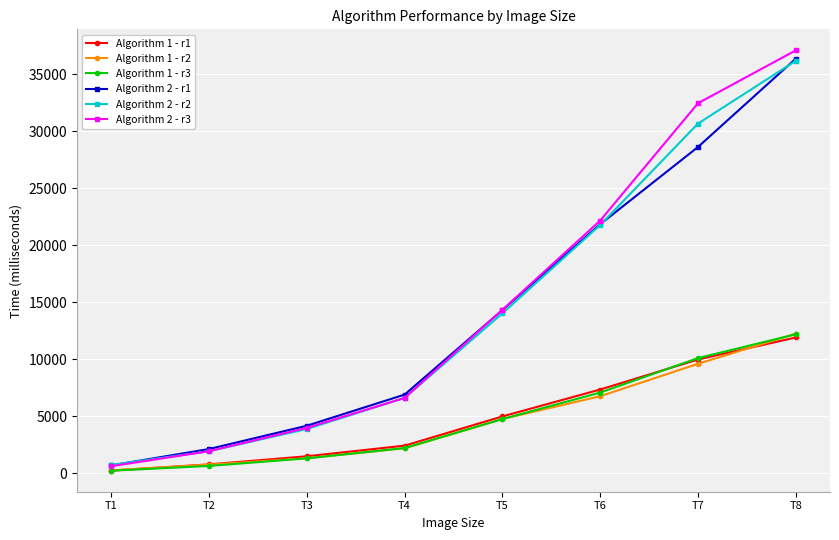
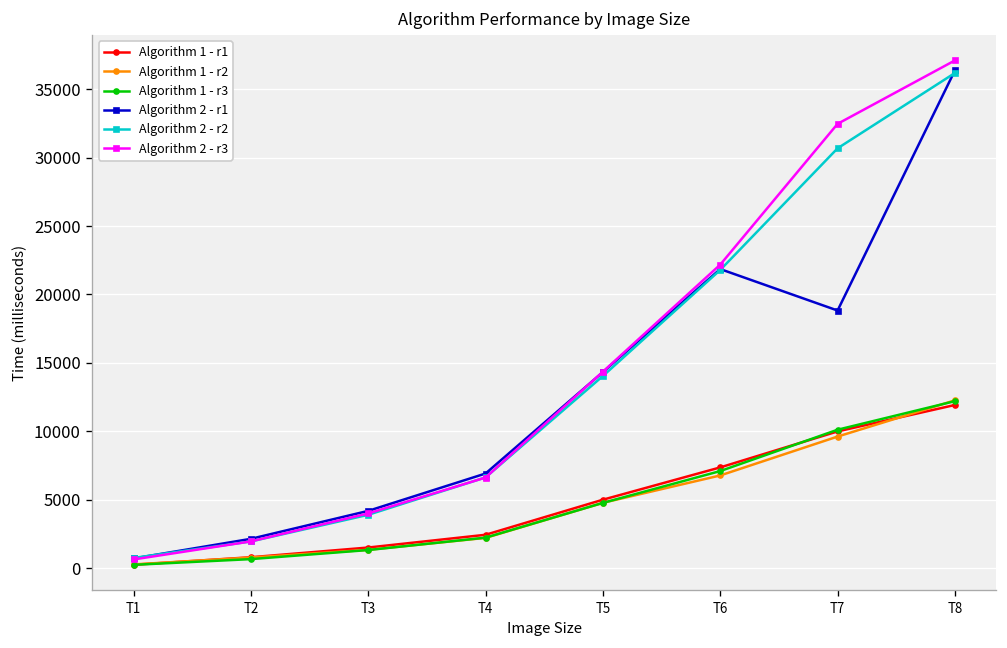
  {
    "Algorithm 1 - r1": {
      "T5": 5000,
      "T6": 7400,
      "T8": 11900
    },
    "Algorithm 1 - r2": {
      "T6": 6800,
      "T7": 9600
    },
    "Algorithm 1 - r3": {
      "T6": 7100
    },
    "Algorithm 2 - r1": {
      "T4": 6900,
-     "T7": 28600
+     "T7": 18800
    },
    "Algorithm 2 - r2": {
      "T5": 14000,
      "T7": 30700
    },
    "Algorithm 2 - r3": {
      "T6": 22200,
      "T7": 32500,
      "T8": 37100
    }
  }
